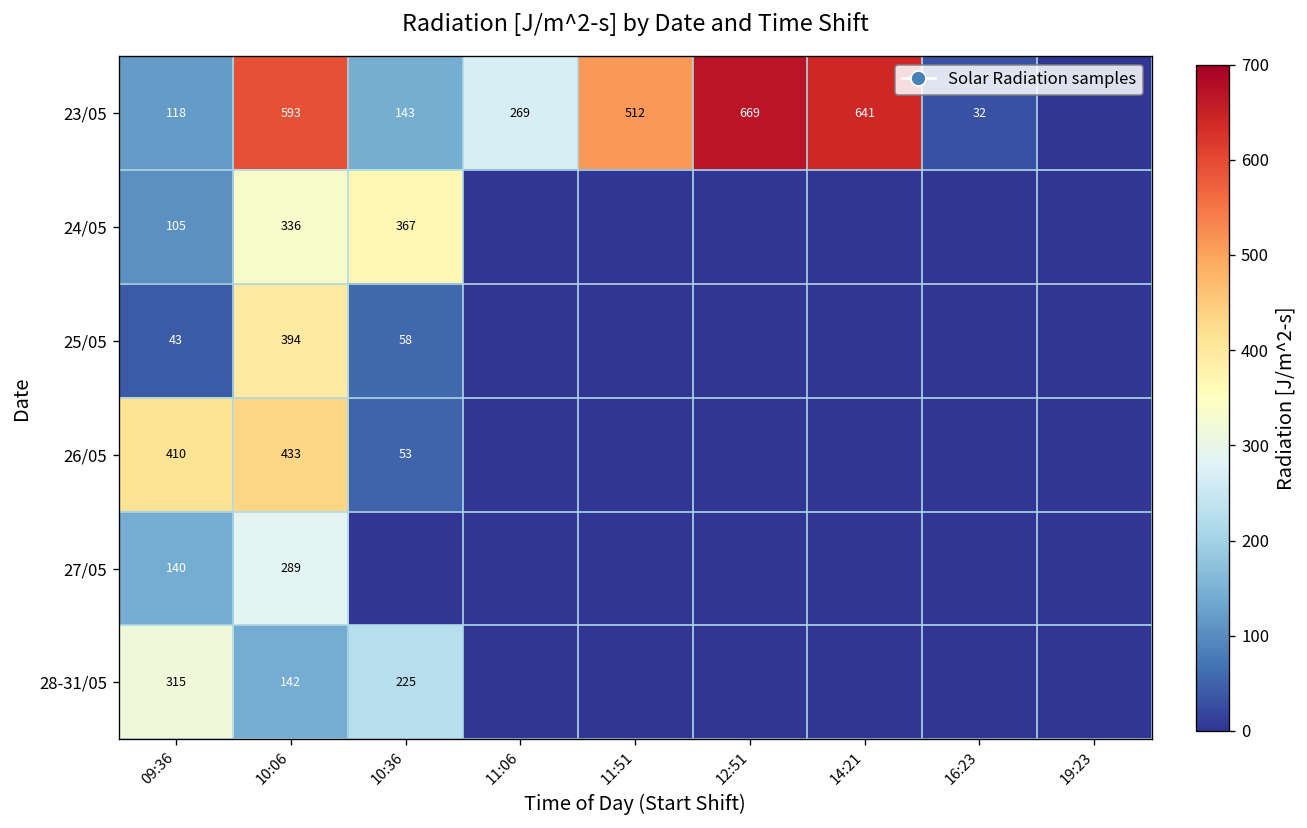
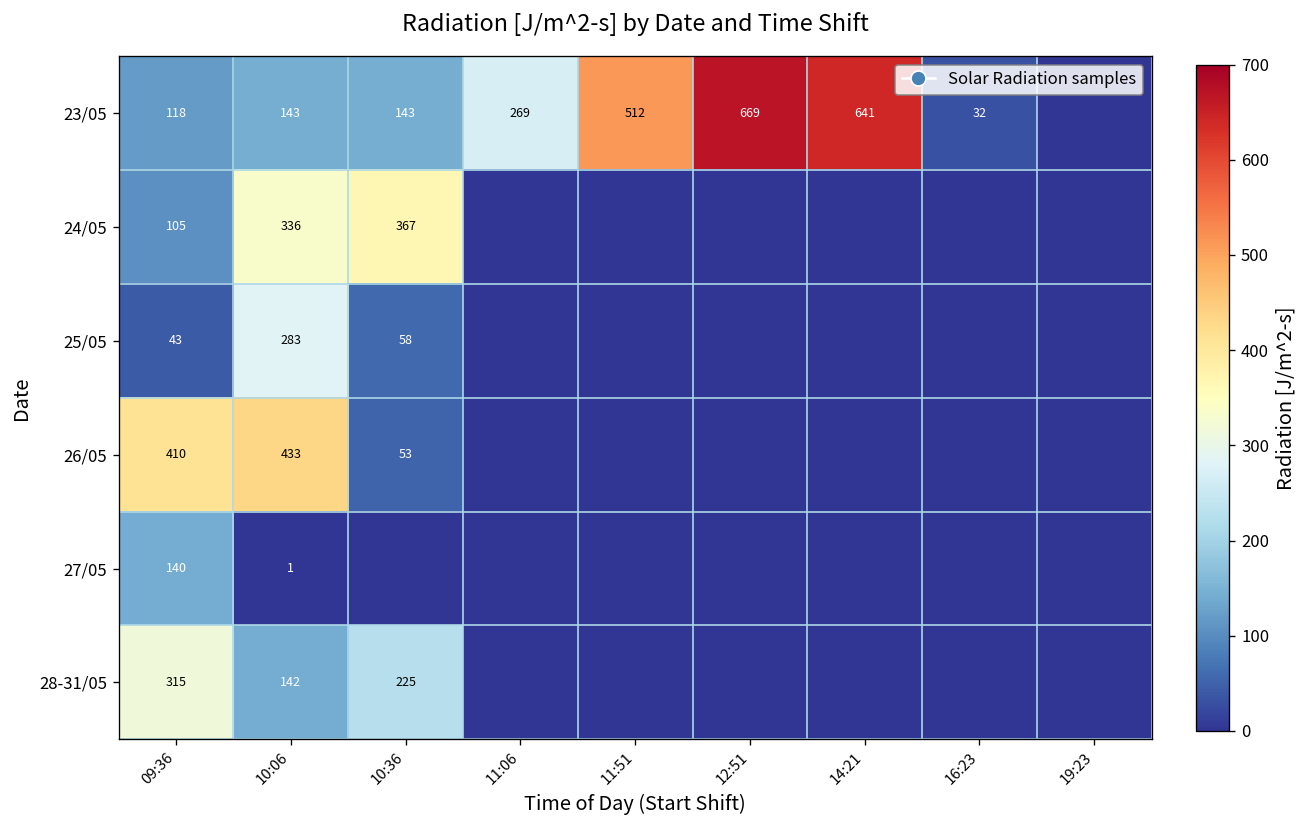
  {
    "23/05": {
      "09:36": 118,
-     "10:06": 593,
+     "10:06": 143,
      "10:36": 143,
      "11:06": 269,
      "11:51": 512,
      "12:51": 669,
      "14:21": 641,
      "16:23": 32
    },
    "24/05": {
      "09:36": 105,
      "10:06": 336,
      "10:36": 367
    },
    "25/05": {
      "09:36": 43,
-     "10:06": 394,
+     "10:06": 283,
      "10:36": 58
    },
    "26/05": {
      "09:36": 410,
      "10:06": 433,
      "10:36": 53
    },
    "27/05": {
      "09:36": 140,
-     "10:06": 289
+     "10:06": 1
    },
    "28-31/05": {
      "09:36": 315,
      "10:06": 142,
      "10:36": 225
    }
  }
